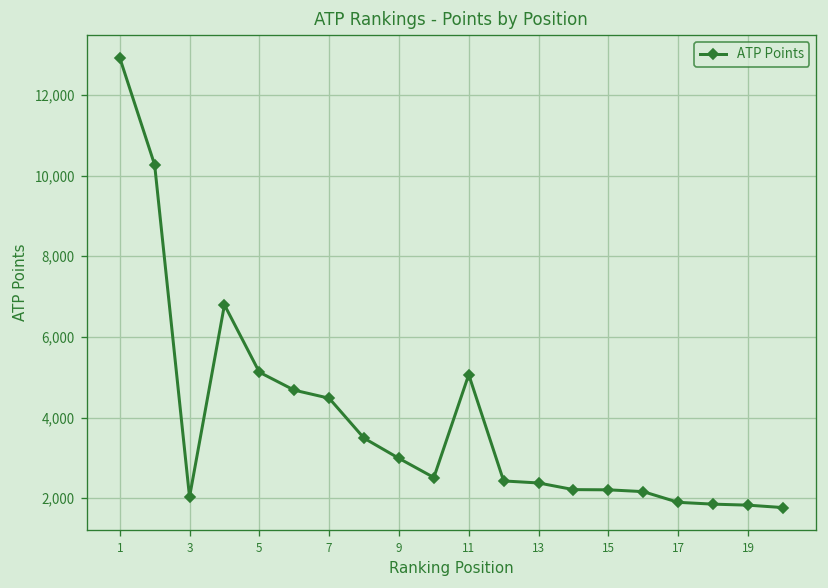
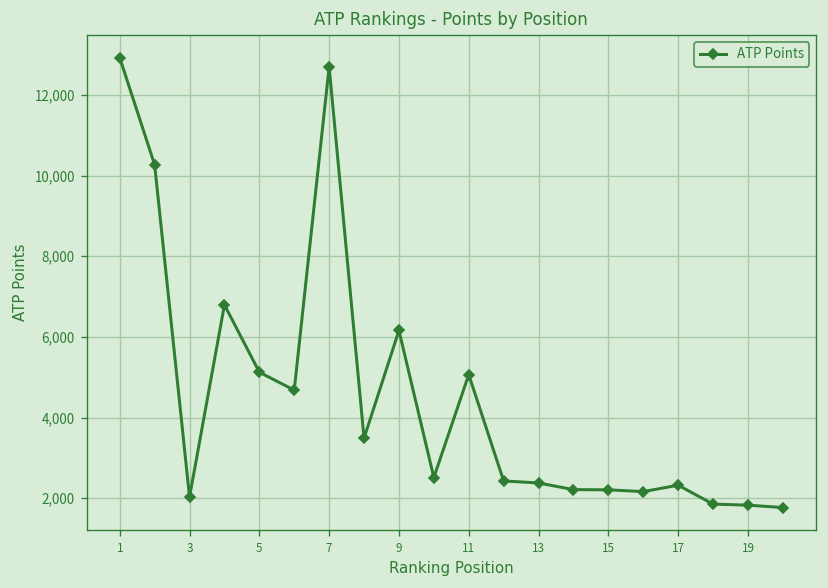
  {
    "1": "12,900",
    "3": "2,000",
    "5": "5,100",
-   "7": "4,500",
-   "9": "3,000",
+   "7": "12,700",
+   "9": "6,200",
    "11": "5,100",
    "13": "2,400",
    "15": "2,200",
-   "17": "1,900",
+   "17": "2,300",
    "19": "1,800"
  }
